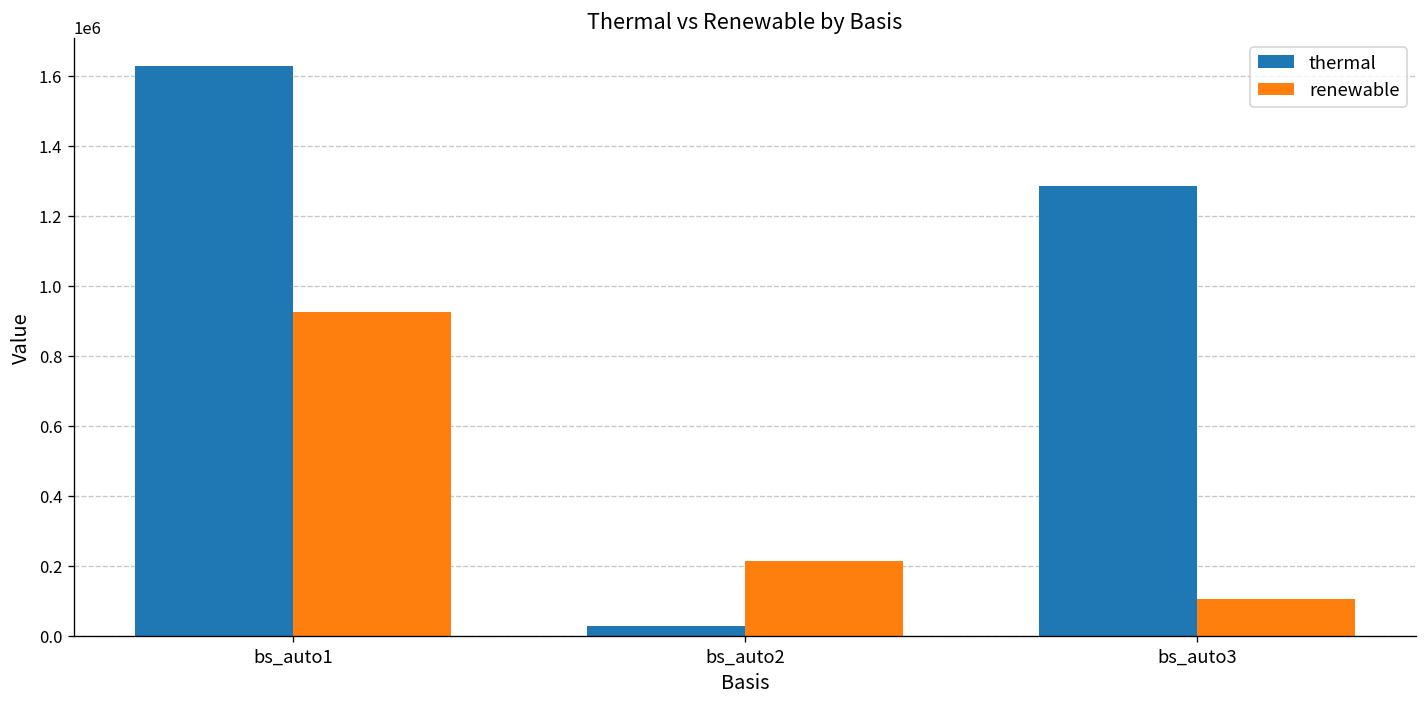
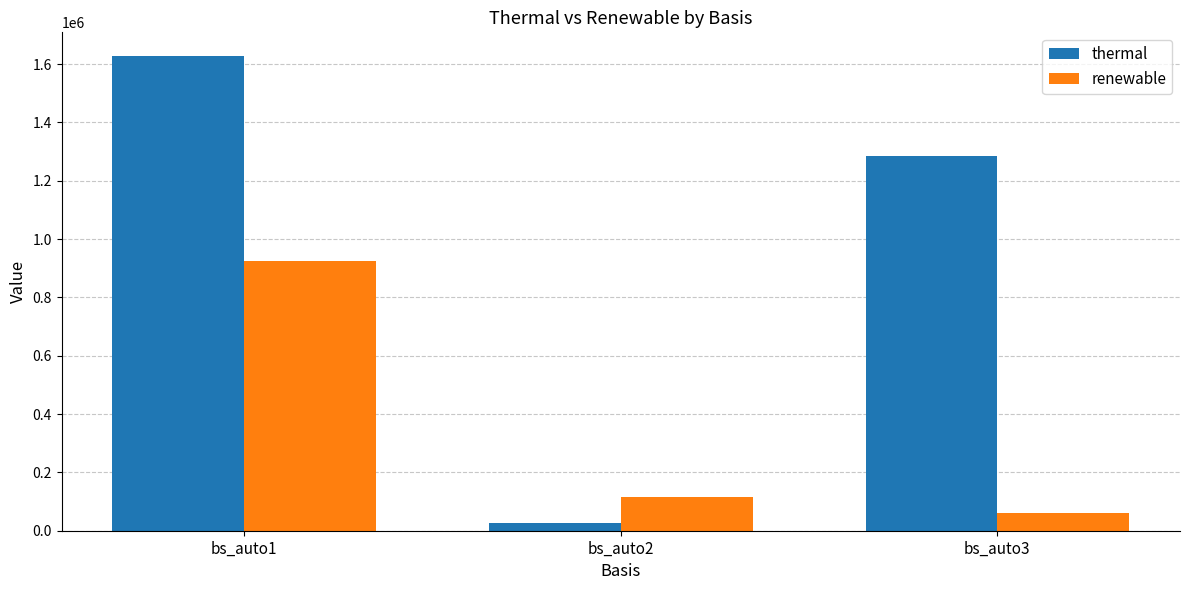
  {
    "thermal": {
      "bs_auto1": 1630000,
      "bs_auto2": 30000,
      "bs_auto3": 1280000
    },
    "renewable": {
      "bs_auto1": 920000,
-     "bs_auto2": 210000,
-     "bs_auto3": 110000
+     "bs_auto2": 110000,
+     "bs_auto3": 60000
    }
  }
